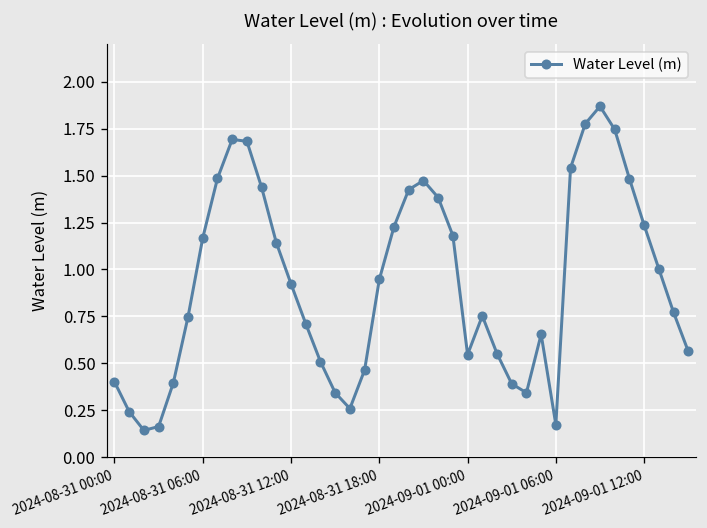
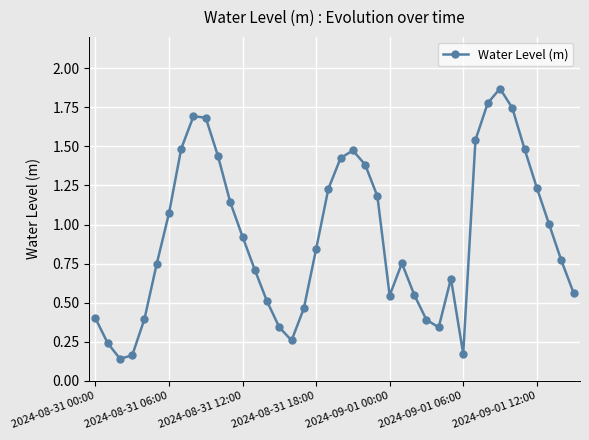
  {
    "2024-08-31 00:00": 0.40,
-   "2024-08-31 06:00": 1.17,
+   "2024-08-31 06:00": 1.07,
    "2024-08-31 12:00": 0.92,
-   "2024-08-31 18:00": 0.95,
+   "2024-08-31 18:00": 0.84,
    "2024-09-01 00:00": 0.55,
    "2024-09-01 06:00": 0.17,
    "2024-09-01 12:00": 1.24
  }
